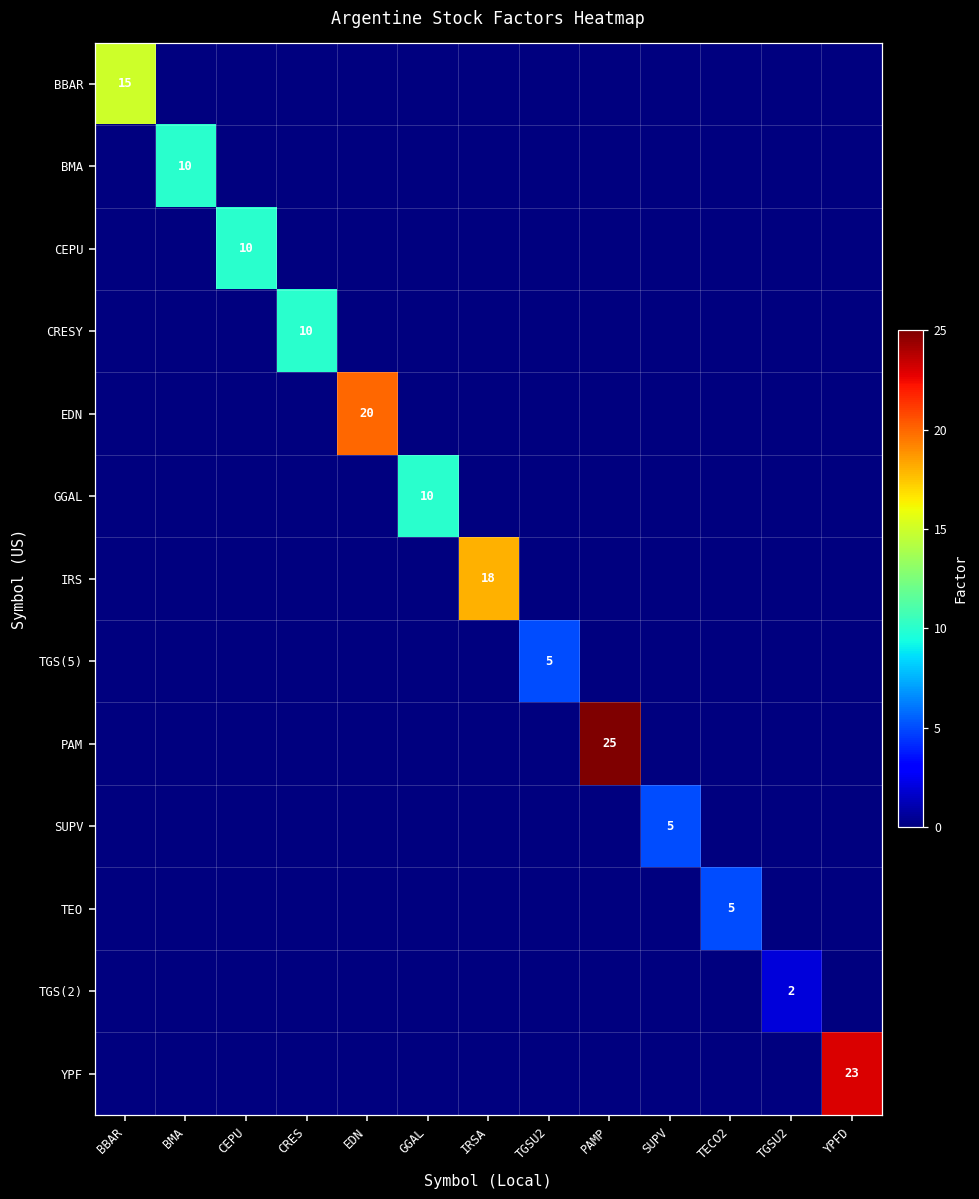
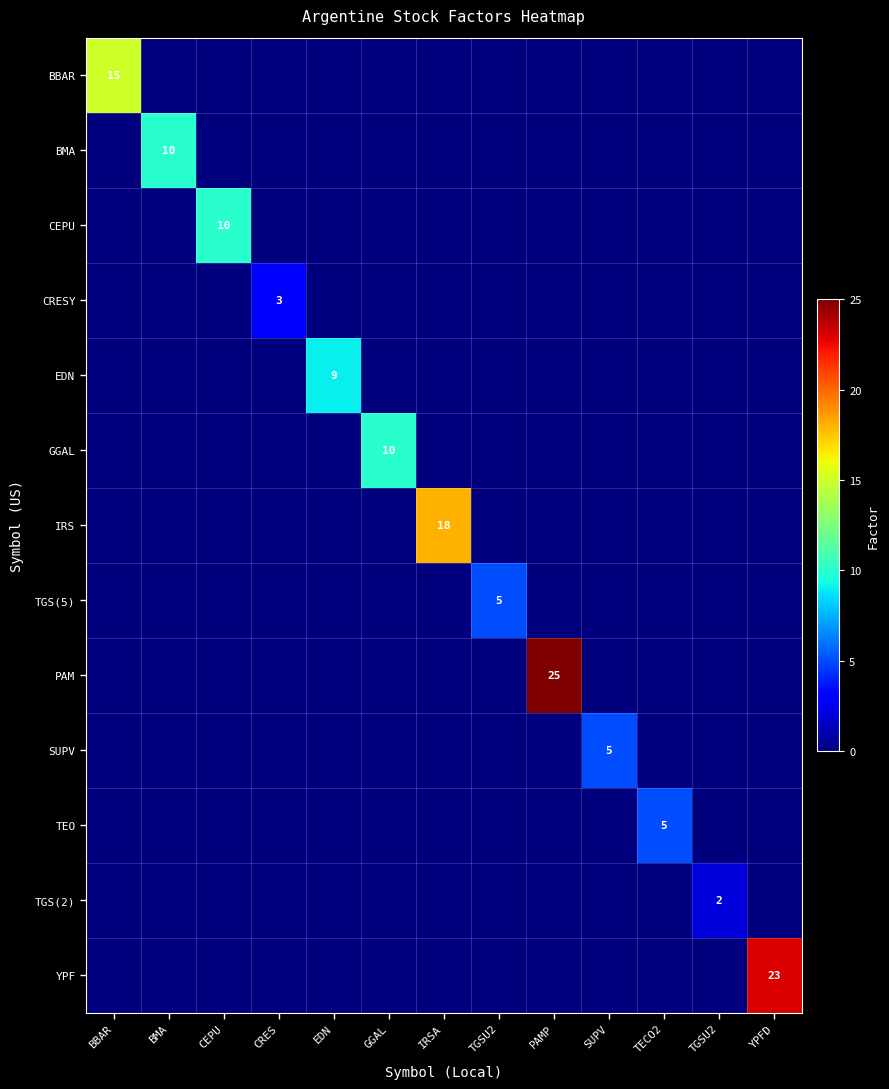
  {
    "BBAR": {
      "BBAR": 15
    },
    "BMA": {
      "BMA": 10
    },
    "CEPU": {
      "CEPU": 10
    },
    "CRESY": {
-     "CRES": 10
+     "CRES": 3
    },
    "EDN": {
-     "EDN": 20
+     "EDN": 9
    },
    "GGAL": {
      "GGAL": 10
    },
    "IRS": {
      "IRSA": 18
    },
    "PAM": {
      "PAMP": 25
    },
    "SUPV": {
      "SUPV": 5
    },
    "TEO": {
      "TECO2": 5
    },
    "YPF": {
      "YPFD": 23
    }
  }
